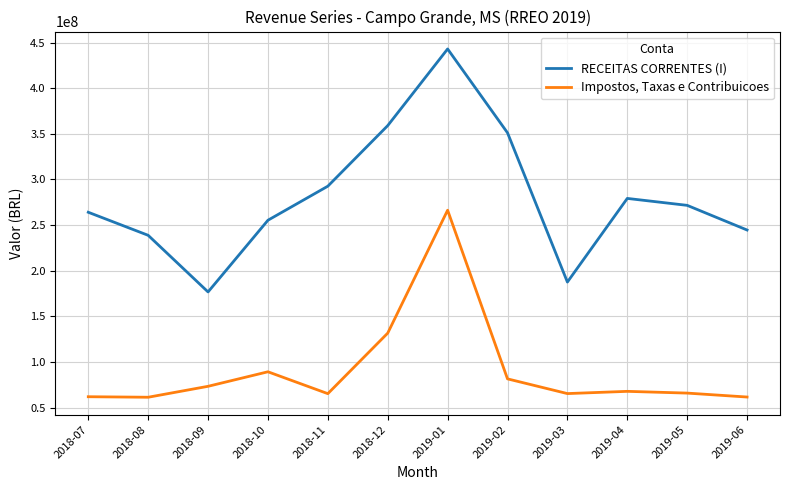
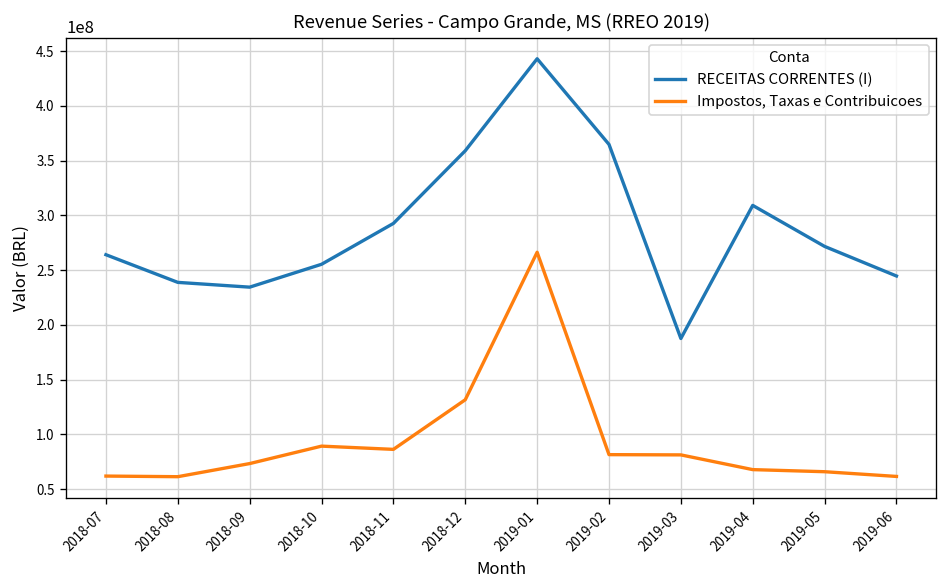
  {
    "RECEITAS CORRENTES (I)": {
      "2018-07": 260000000,
      "2018-08": 240000000,
-     "2018-09": 180000000,
+     "2018-09": 230000000,
      "2018-10": 260000000,
      "2018-11": 290000000,
      "2018-12": 360000000,
      "2019-01": 440000000,
-     "2019-02": 350000000,
+     "2019-02": 360000000,
      "2019-03": 190000000,
-     "2019-04": 280000000,
+     "2019-04": 310000000,
      "2019-05": 270000000,
      "2019-06": 240000000
    },
    "Impostos, Taxas e Contribuicoes": {
      "2018-07": 60000000,
      "2018-08": 60000000,
      "2018-09": 70000000,
      "2018-10": 90000000,
-     "2018-11": 70000000,
+     "2018-11": 90000000,
      "2018-12": 130000000,
      "2019-01": 270000000,
      "2019-02": 80000000,
-     "2019-03": 70000000,
+     "2019-03": 80000000,
      "2019-04": 70000000,
      "2019-05": 70000000,
      "2019-06": 60000000
    }
  }
